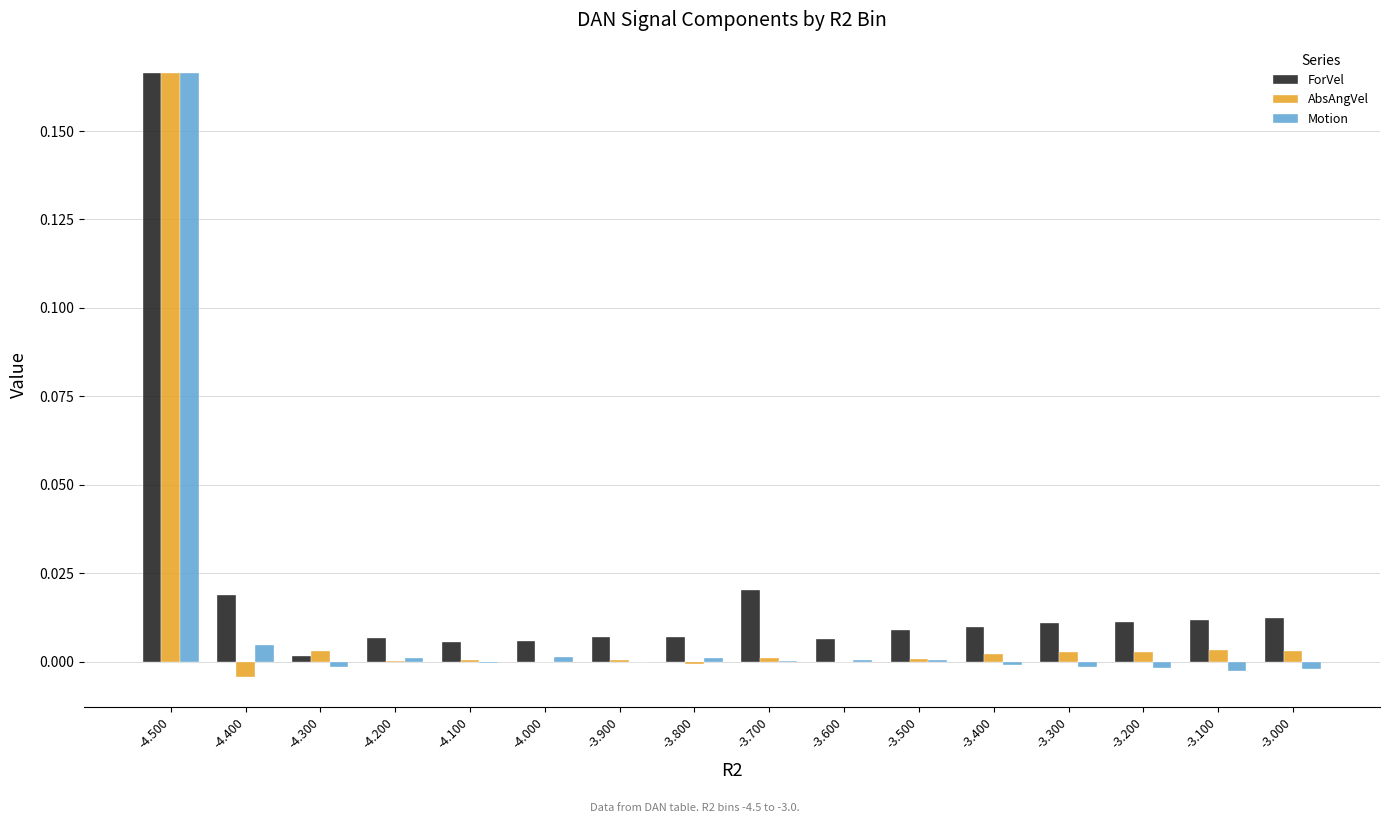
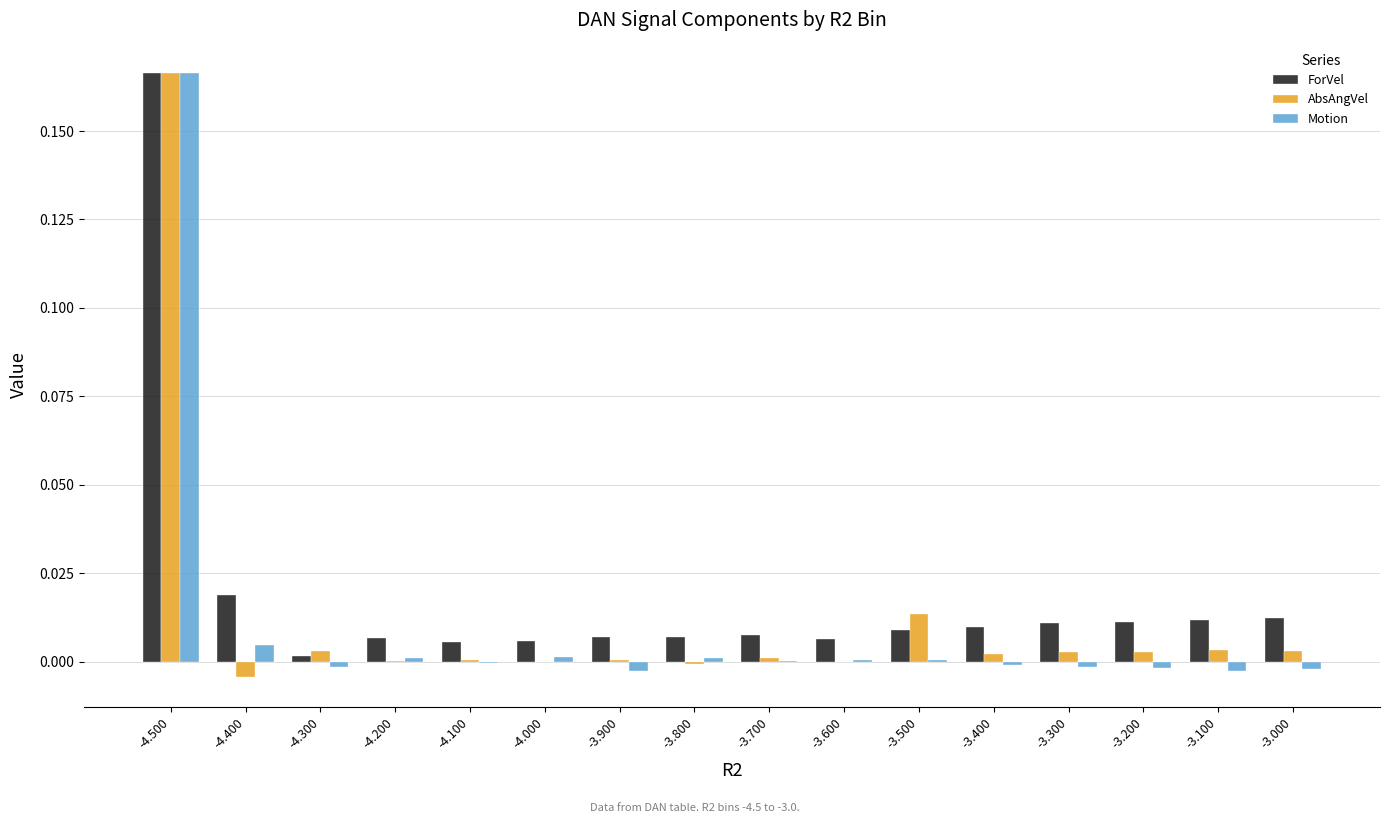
  {
    "ForVel": {
      "-4.500": 0.166,
      "-4.400": 0.019,
      "-4.300": 0.002,
      "-4.200": 0.007,
      "-4.100": 0.006,
      "-4.000": 0.006,
      "-3.900": 0.007,
      "-3.800": 0.007,
-     "-3.700": 0.020,
+     "-3.700": 0.008,
      "-3.600": 0.006,
      "-3.500": 0.009,
      "-3.400": 0.010,
      "-3.300": 0.011,
      "-3.200": 0.011,
      "-3.100": 0.012,
      "-3.000": 0.012
    },
    "AbsAngVel": {
      "-4.500": 0.166,
      "-4.400": -0.004,
      "-4.300": 0.003,
      "-3.700": 0.001,
-     "-3.500": 0.001,
+     "-3.500": 0.013,
      "-3.400": 0.002,
      "-3.300": 0.003,
      "-3.200": 0.003,
      "-3.100": 0.003,
      "-3.000": 0.003
    },
    "Motion": {
      "-4.500": 0.166,
      "-4.400": 0.005,
      "-4.300": -0.001,
      "-4.200": 0.001,
      "-4.000": 0.001,
-     "-3.900": 0.000,
+     "-3.900": -0.003,
      "-3.800": 0.001,
      "-3.400": -0.001,
      "-3.300": -0.001,
      "-3.200": -0.002,
      "-3.100": -0.003,
      "-3.000": -0.002
    }
  }
